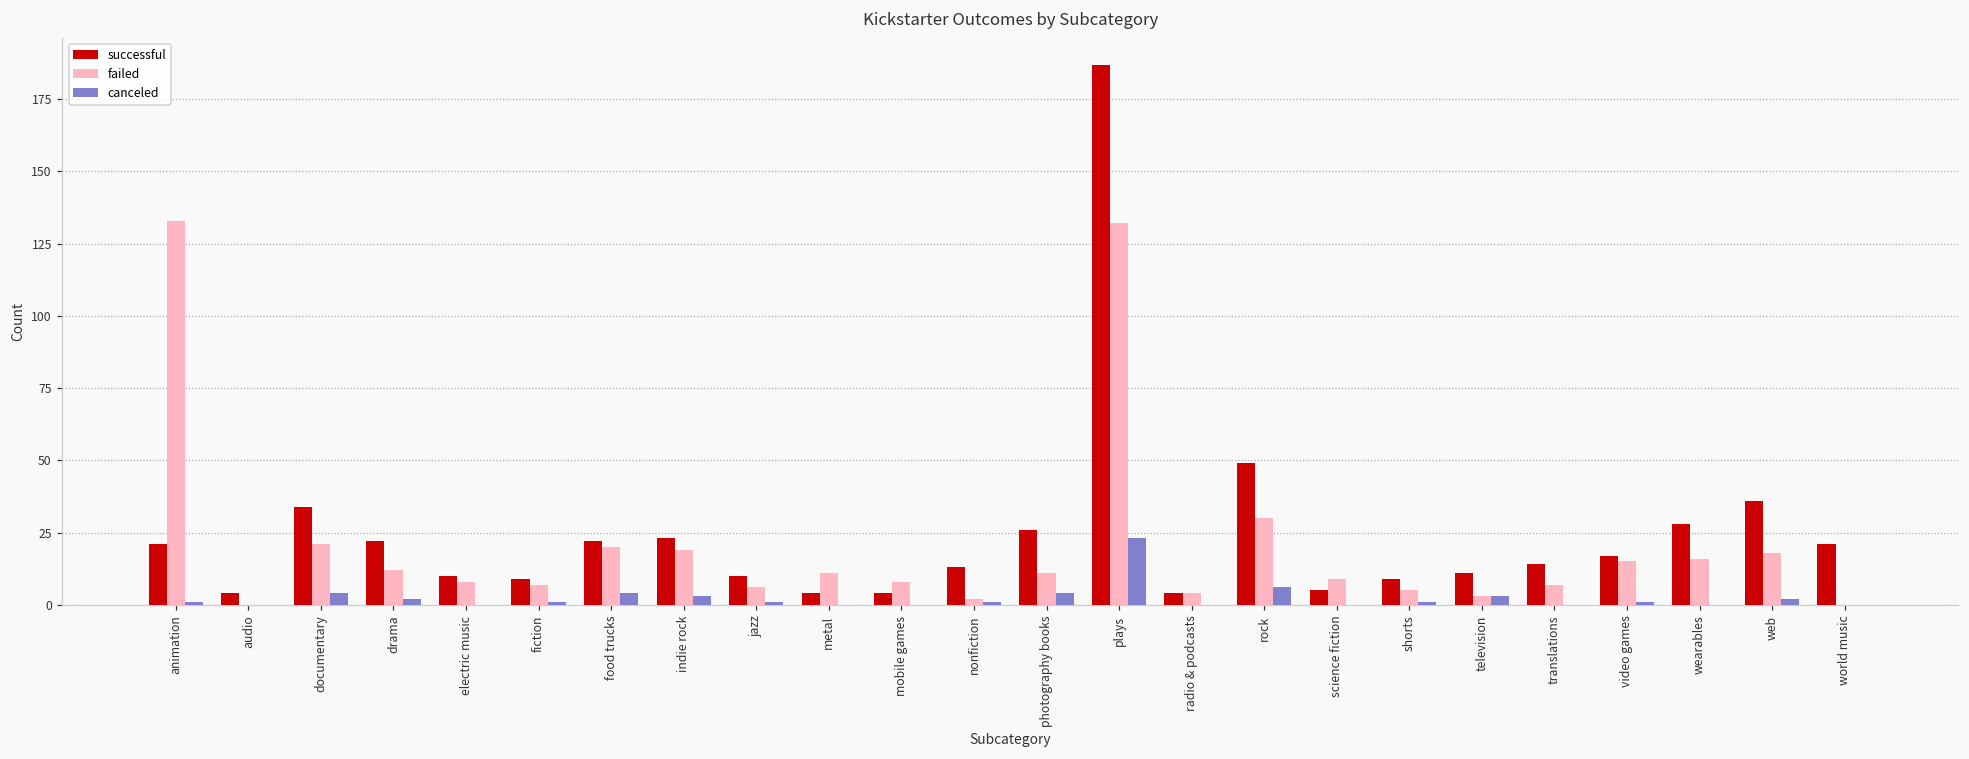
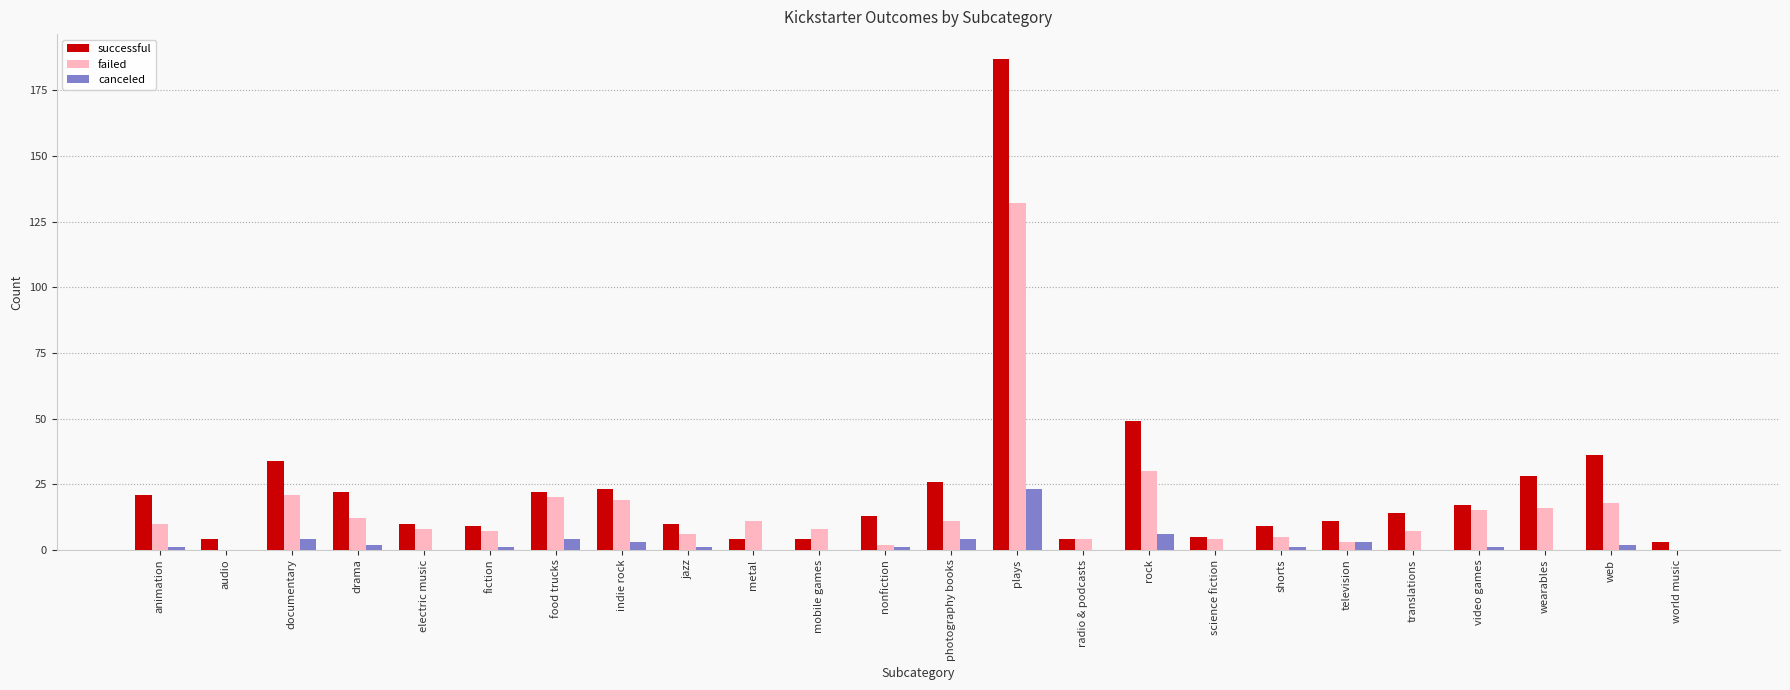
  {
    "successful": {
      "animation": 21,
      "audio": 4,
      "documentary": 34,
      "drama": 22,
      "electric music": 10,
      "fiction": 9,
      "food trucks": 22,
      "indie rock": 23,
      "jazz": 10,
      "metal": 4,
      "mobile games": 4,
      "nonfiction": 13,
      "photography books": 26,
      "plays": 187,
      "radio & podcasts": 4,
      "rock": 49,
      "science fiction": 5,
      "shorts": 9,
      "television": 11,
      "translations": 14,
      "video games": 17,
      "wearables": 28,
      "web": 36,
-     "world music": 21
+     "world music": 3
    },
    "failed": {
-     "animation": 133,
+     "animation": 10,
      "audio": 0,
      "documentary": 21,
      "drama": 12,
      "electric music": 8,
      "fiction": 7,
      "food trucks": 20,
      "indie rock": 19,
      "jazz": 6,
      "metal": 11,
      "mobile games": 8,
      "nonfiction": 2,
      "photography books": 11,
      "plays": 132,
      "radio & podcasts": 4,
      "rock": 30,
-     "science fiction": 9,
+     "science fiction": 4,
      "shorts": 5,
      "television": 3,
      "translations": 7,
      "video games": 15,
      "wearables": 16,
      "web": 18,
      "world music": 0
    },
    "canceled": {
      "animation": 1,
      "audio": 0,
      "documentary": 4,
      "drama": 2,
      "electric music": 0,
      "fiction": 1,
      "food trucks": 4,
      "indie rock": 3,
      "jazz": 1,
      "metal": 0,
      "mobile games": 0,
      "nonfiction": 1,
      "photography books": 4,
      "plays": 23,
      "radio & podcasts": 0,
      "rock": 6,
      "science fiction": 0,
      "shorts": 1,
      "television": 3,
      "translations": 0,
      "video games": 1,
      "wearables": 0,
      "web": 2,
      "world music": 0
    }
  }
